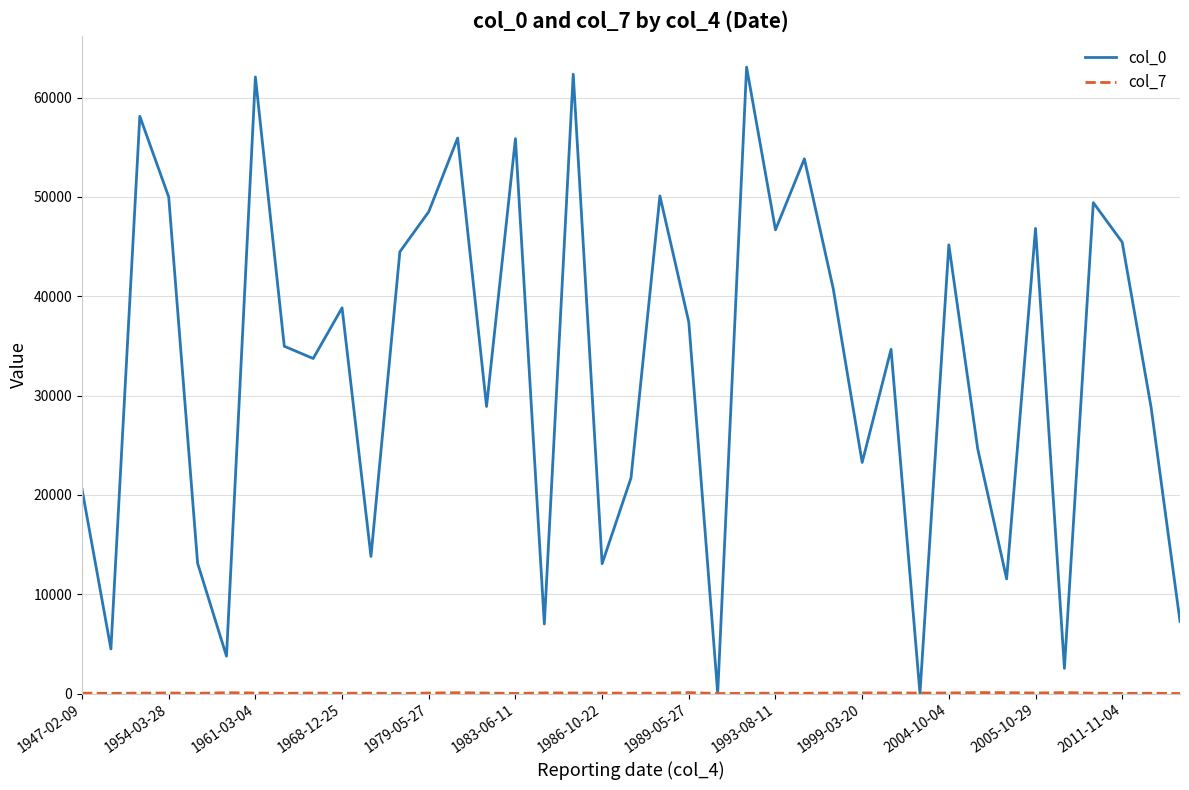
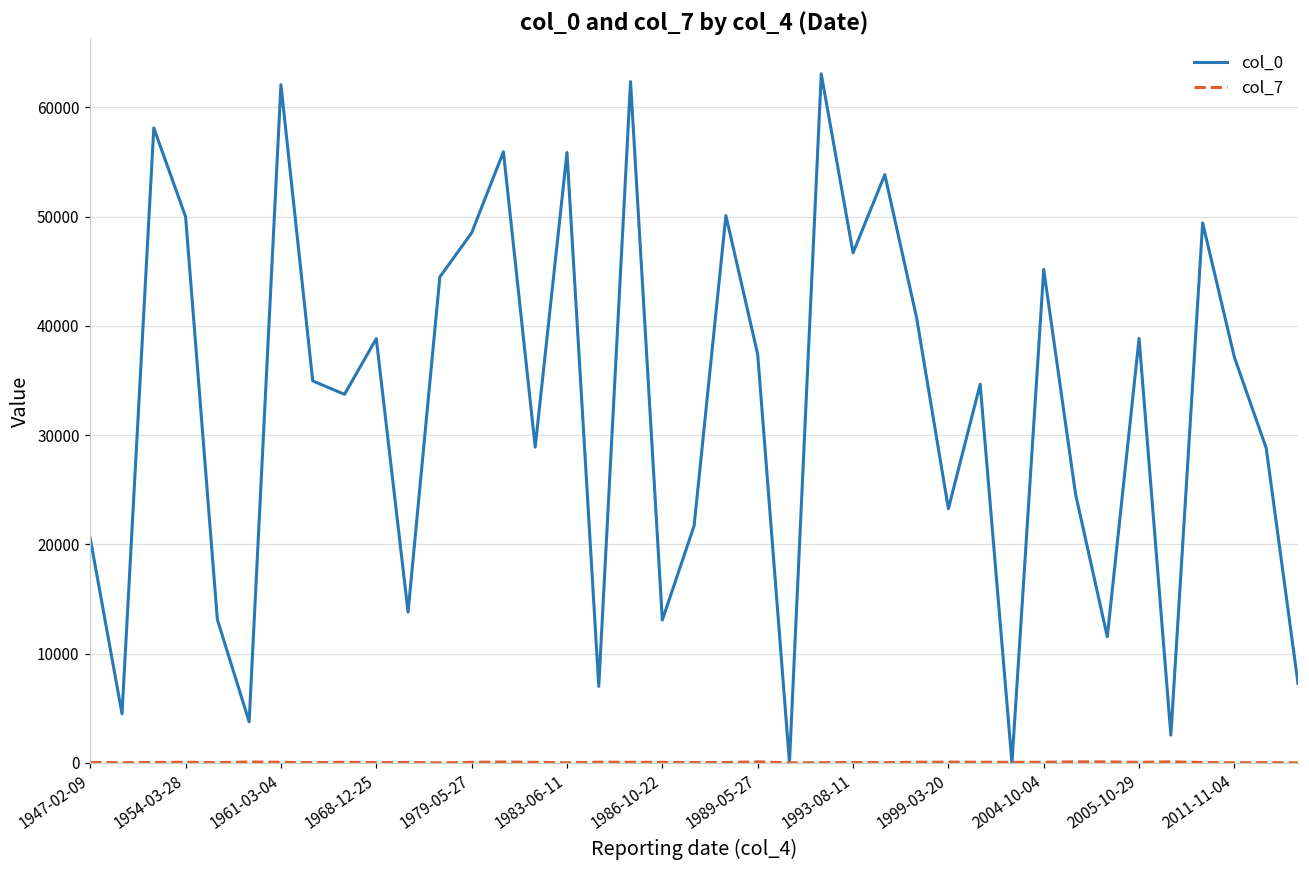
  {
    "col_0": {
      "1961-03-04": 62000,
      "1989-05-27": 37000,
      "2004-10-04": 45000,
-     "2005-10-29": 47000,
-     "2011-11-04": 45000
+     "2005-10-29": 39000,
+     "2011-11-04": 37000
    },
    "col_7": {
      "1961-03-04": 0,
      "1989-05-27": 0,
      "2004-10-04": 0,
      "2005-10-29": 0,
      "2011-11-04": 0
    }
  }
